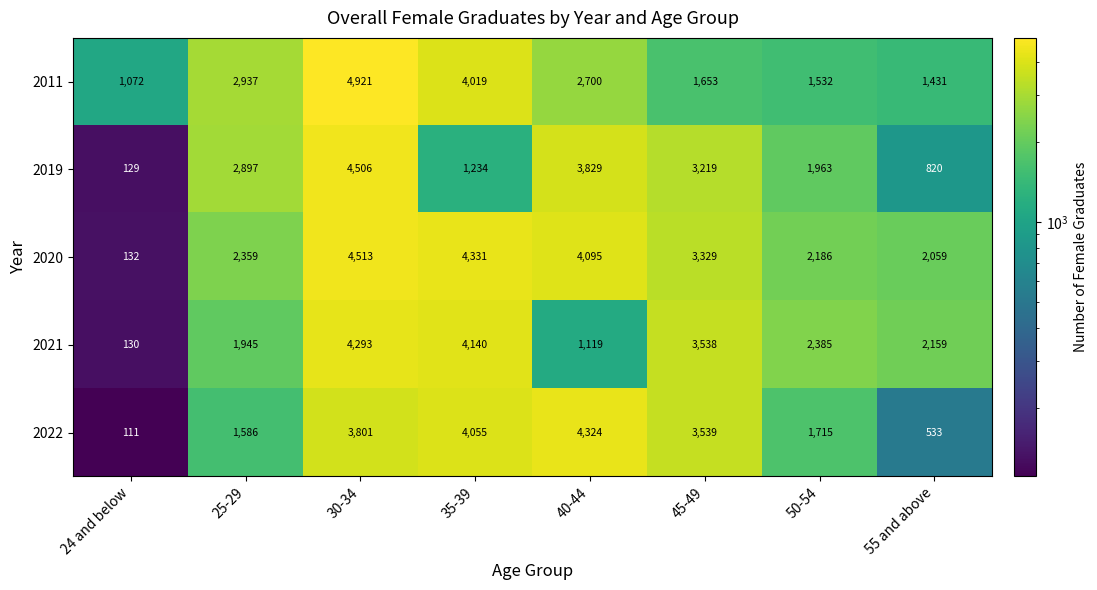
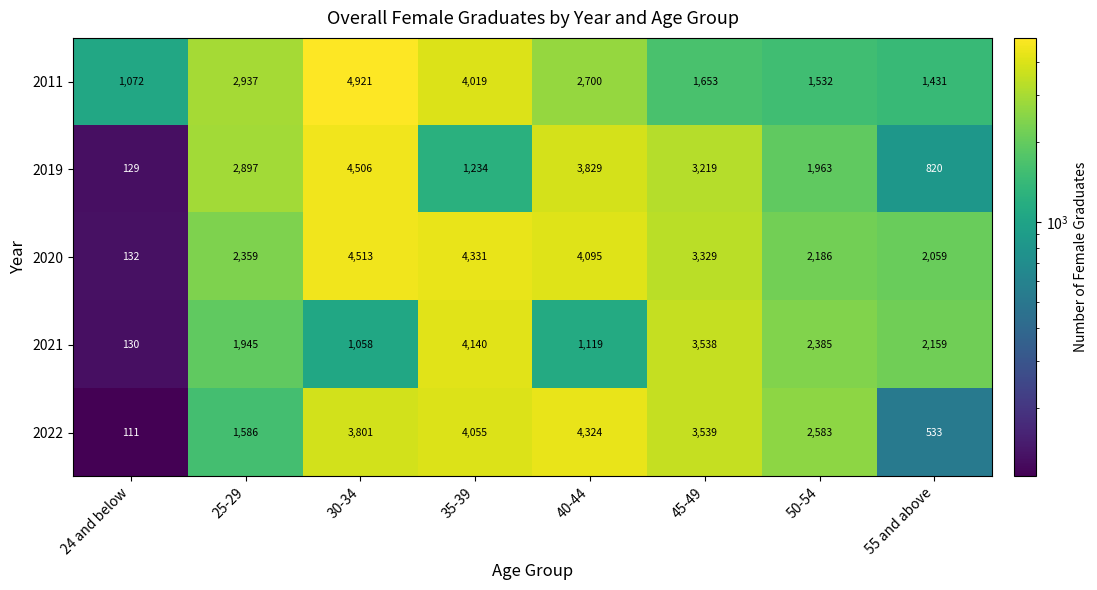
  {
    "2011": {
      "24 and below": "1,072",
      "25-29": "2,937",
      "30-34": "4,921",
      "35-39": "4,019",
      "40-44": "2,700",
      "45-49": "1,653",
      "50-54": "1,532",
      "55 and above": "1,431"
    },
    "2019": {
      "24 and below": "129",
      "25-29": "2,897",
      "30-34": "4,506",
      "35-39": "1,234",
      "40-44": "3,829",
      "45-49": "3,219",
      "50-54": "1,963",
      "55 and above": "820"
    },
    "2020": {
      "24 and below": "132",
      "25-29": "2,359",
      "30-34": "4,513",
      "35-39": "4,331",
      "40-44": "4,095",
      "45-49": "3,329",
      "50-54": "2,186",
      "55 and above": "2,059"
    },
    "2021": {
      "24 and below": "130",
      "25-29": "1,945",
-     "30-34": "4,293",
+     "30-34": "1,058",
      "35-39": "4,140",
      "40-44": "1,119",
      "45-49": "3,538",
      "50-54": "2,385",
      "55 and above": "2,159"
    },
    "2022": {
      "24 and below": "111",
      "25-29": "1,586",
      "30-34": "3,801",
      "35-39": "4,055",
      "40-44": "4,324",
      "45-49": "3,539",
-     "50-54": "1,715",
+     "50-54": "2,583",
      "55 and above": "533"
    }
  }
